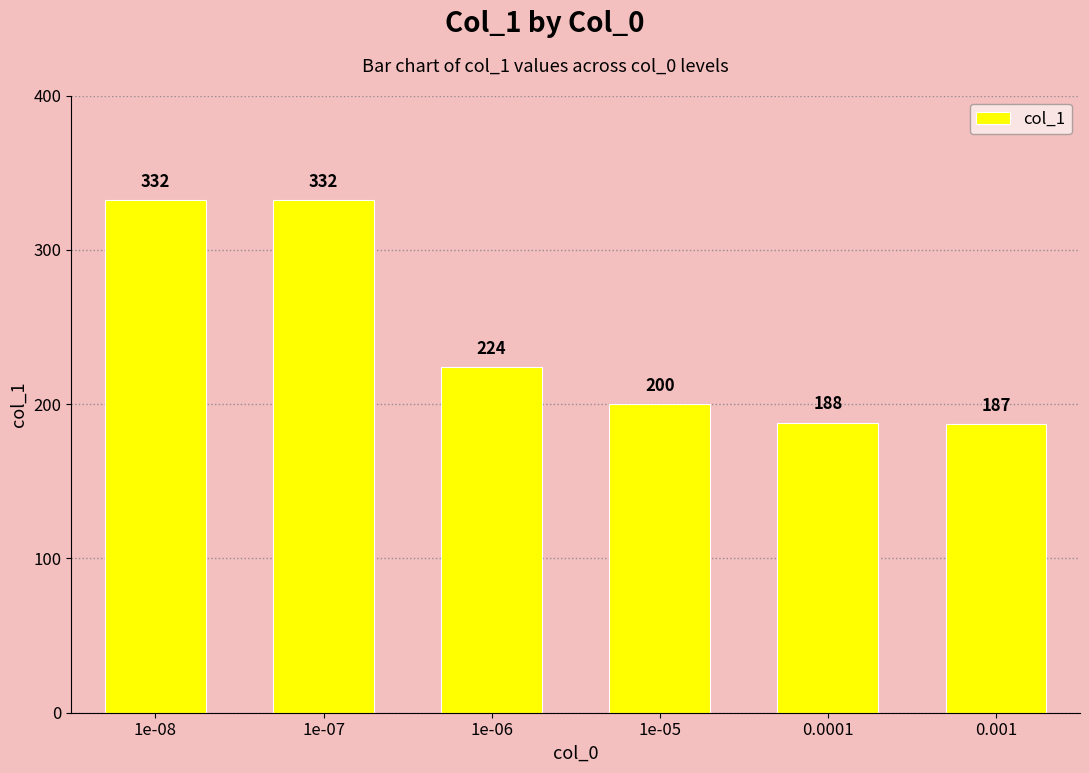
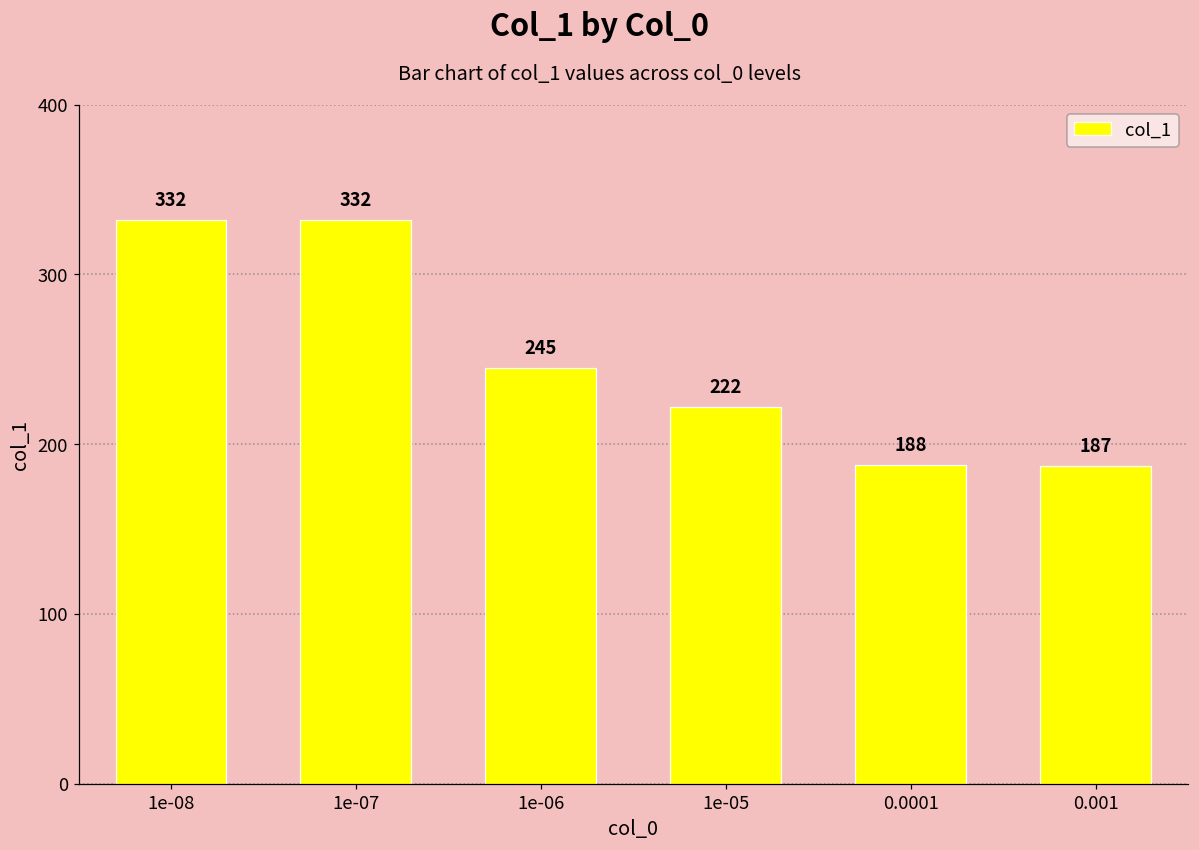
  {
    "1e-08": 332,
    "1e-07": 332,
-   "1e-06": 224,
-   "1e-05": 200,
+   "1e-06": 245,
+   "1e-05": 222,
    "0.0001": 188,
    "0.001": 187
  }
